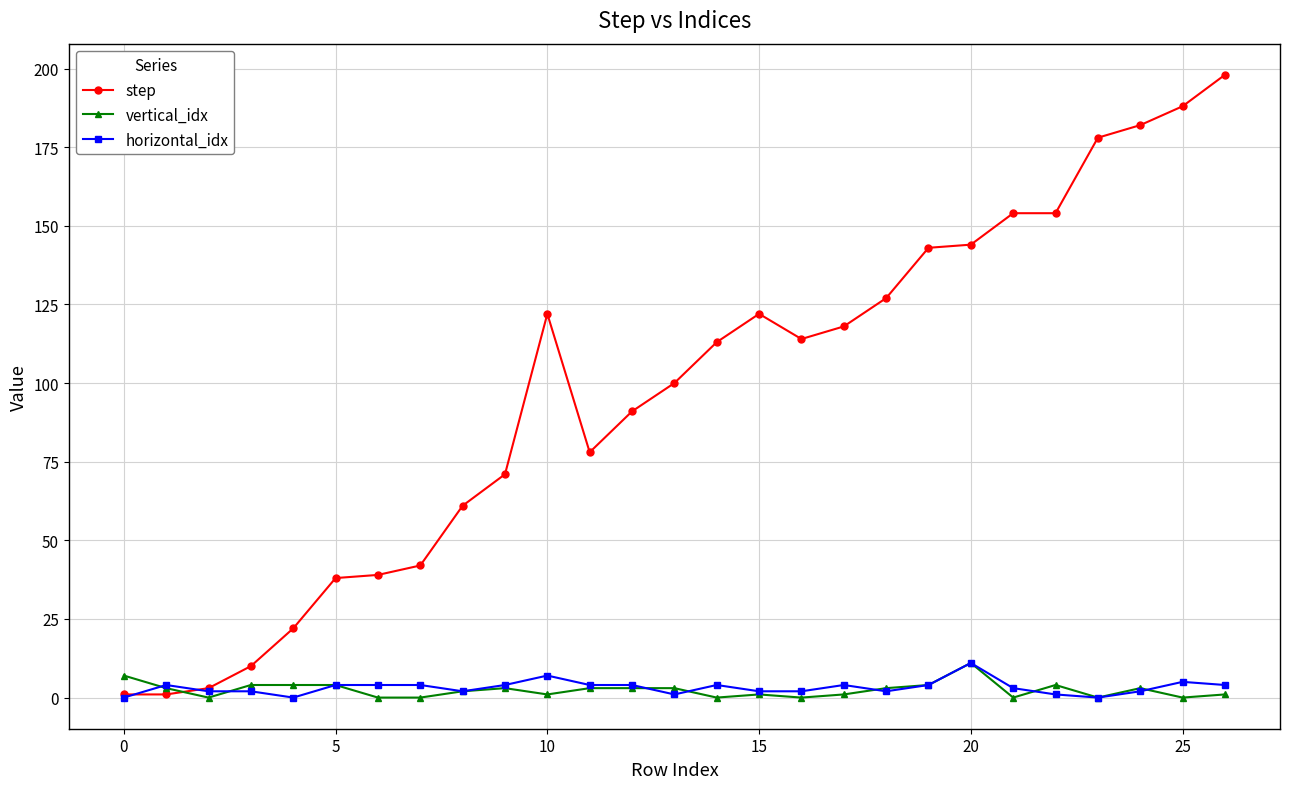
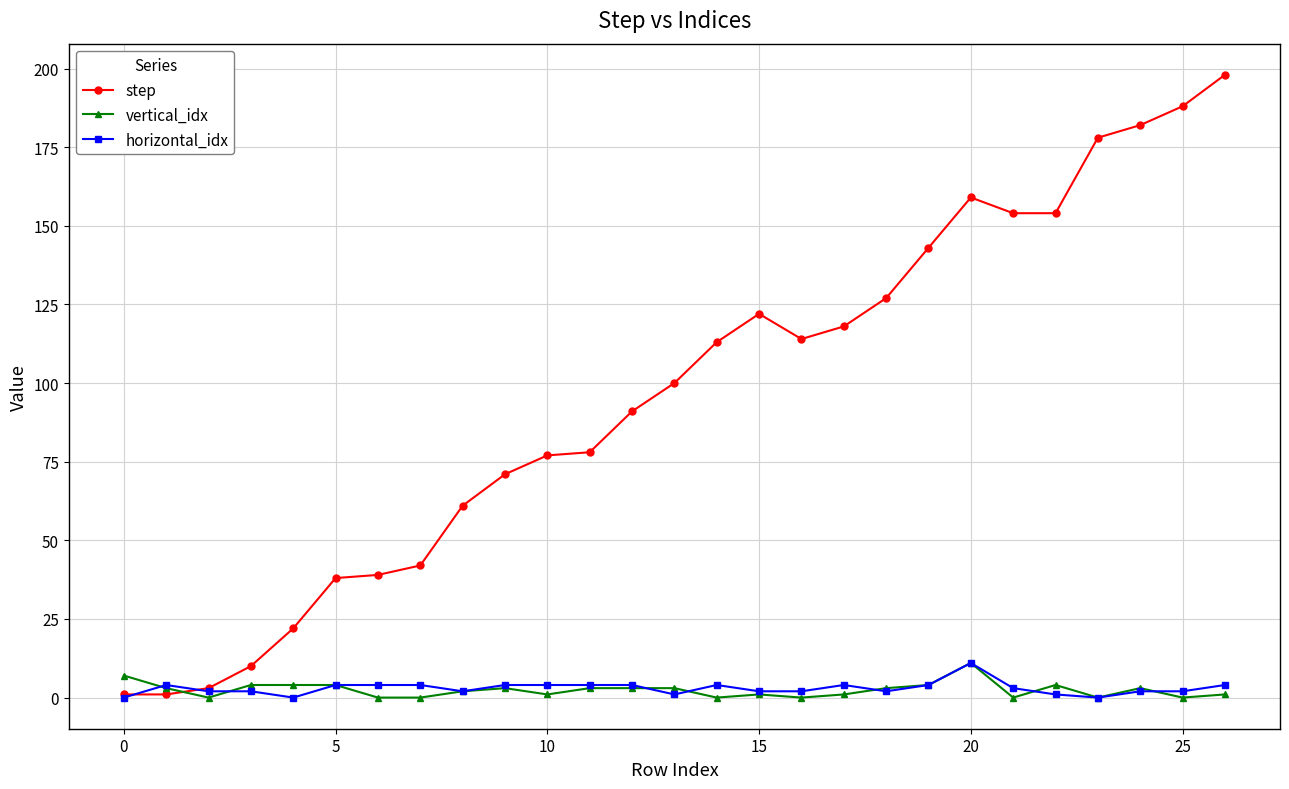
  {
    "step": {
      "0": 1,
      "5": 38,
-     "10": 122,
+     "10": 77,
      "15": 122,
-     "20": 144,
+     "20": 159,
      "25": 188
    },
    "vertical_idx": {
      "0": 7,
      "10": 1,
      "15": 1,
      "25": 0
    },
    "horizontal_idx": {
      "0": 0,
-     "10": 7,
+     "10": 4,
      "15": 2,
-     "25": 5
+     "25": 2
    }
  }
